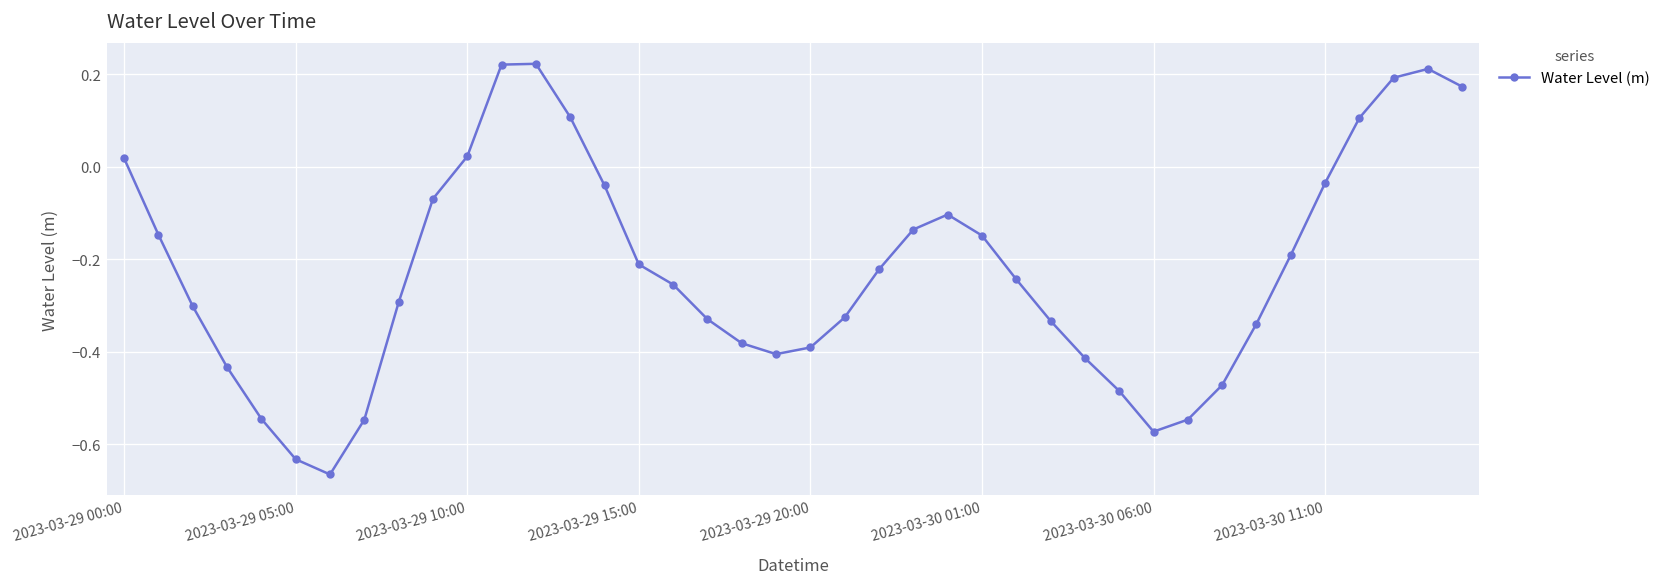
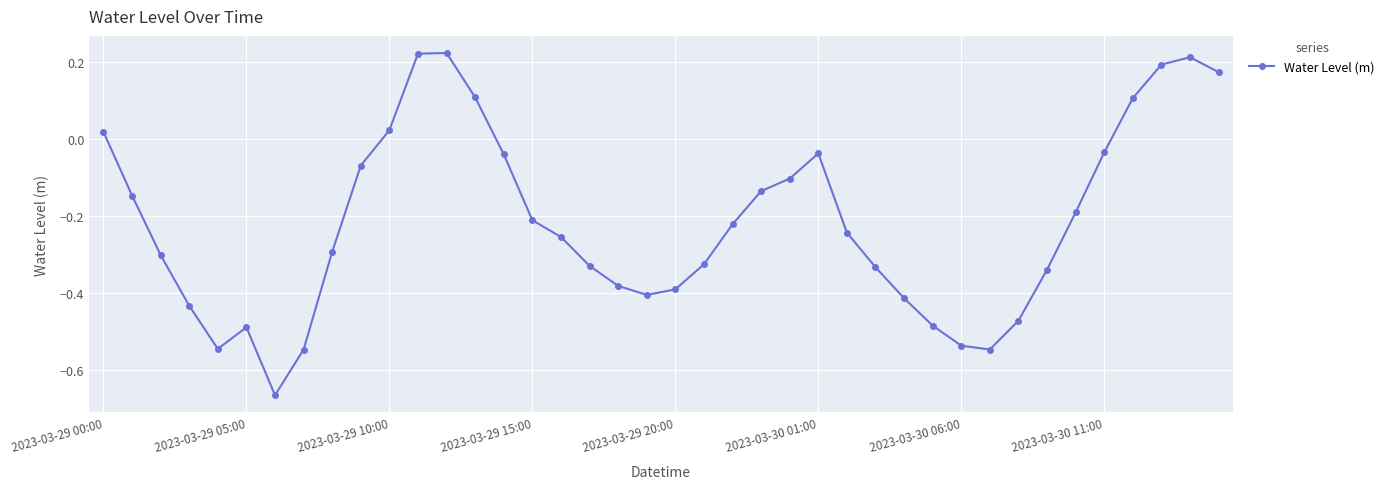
  {
    "2023-03-29 00:00": 0.02,
-   "2023-03-29 05:00": -0.63,
+   "2023-03-29 05:00": -0.49,
    "2023-03-29 10:00": 0.02,
    "2023-03-29 15:00": -0.21,
    "2023-03-29 20:00": -0.39,
-   "2023-03-30 01:00": -0.15,
-   "2023-03-30 06:00": -0.57,
+   "2023-03-30 01:00": -0.04,
+   "2023-03-30 06:00": -0.54,
    "2023-03-30 11:00": -0.04
  }
